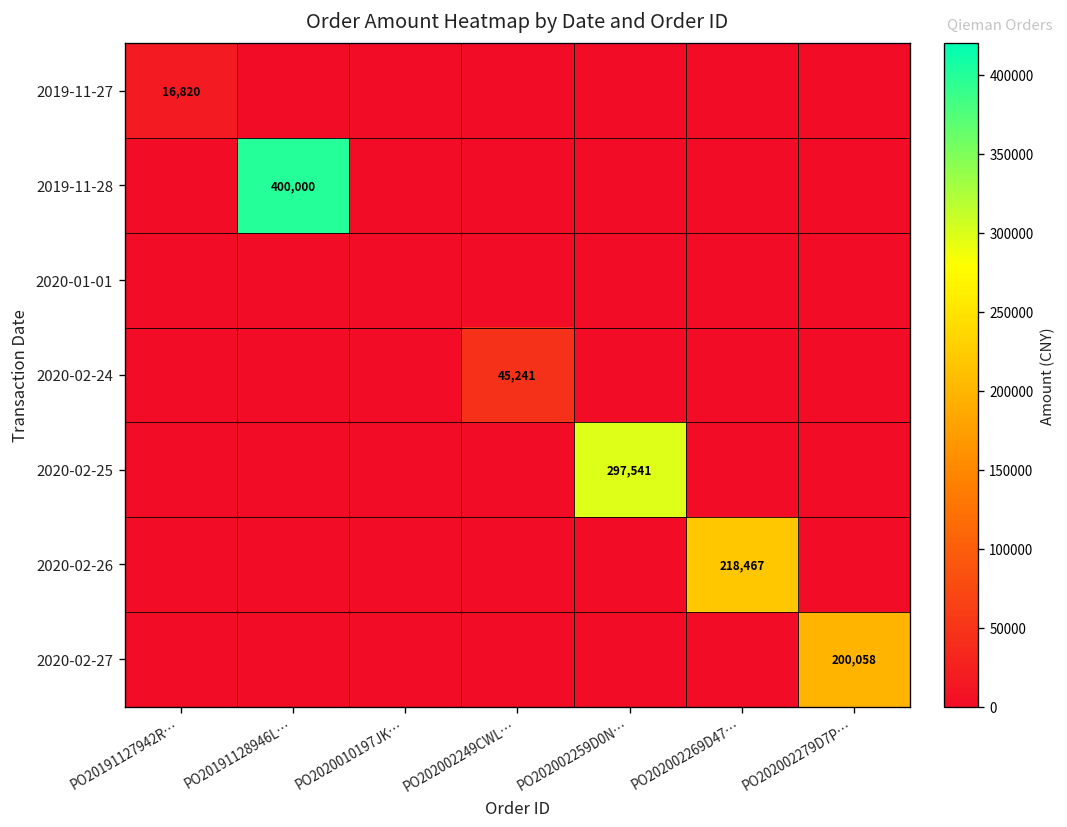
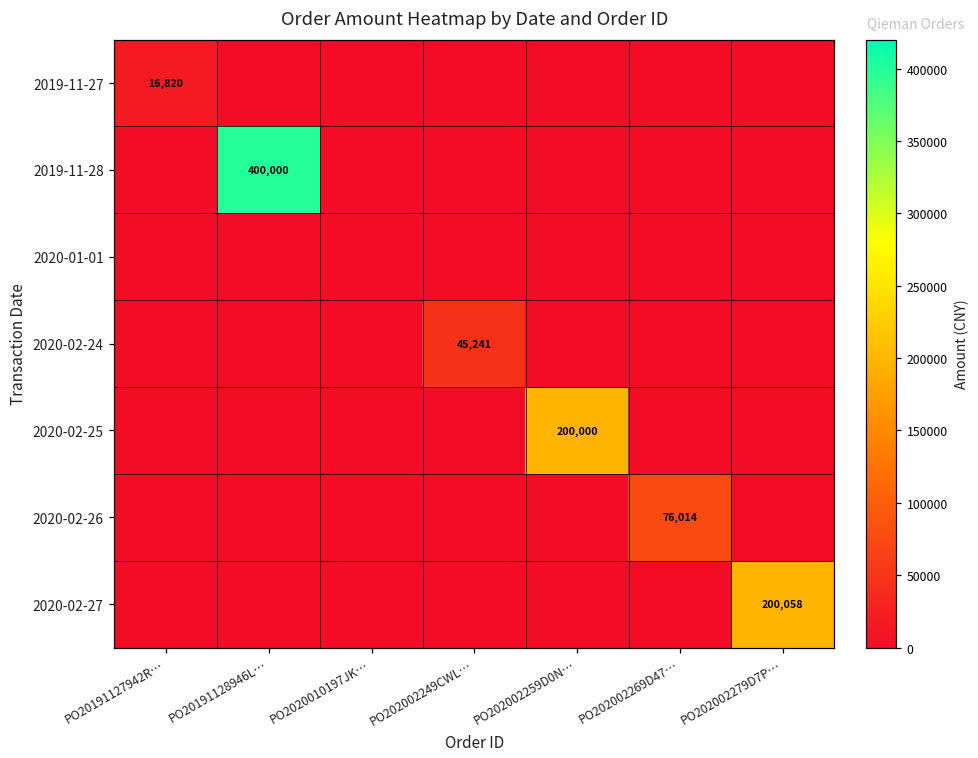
  {
    "2019-11-27": {
      "PO20191127942R…": "16,820"
    },
    "2019-11-28": {
      "PO20191128946L…": "400,000"
    },
    "2020-02-24": {
      "PO202002249CWL…": "45,241"
    },
    "2020-02-25": {
-     "PO202002259D0N…": "297,541"
+     "PO202002259D0N…": "200,000"
    },
    "2020-02-26": {
-     "PO202002269D47…": "218,467"
+     "PO202002269D47…": "76,014"
    },
    "2020-02-27": {
      "PO202002279D7P…": "200,058"
    }
  }
